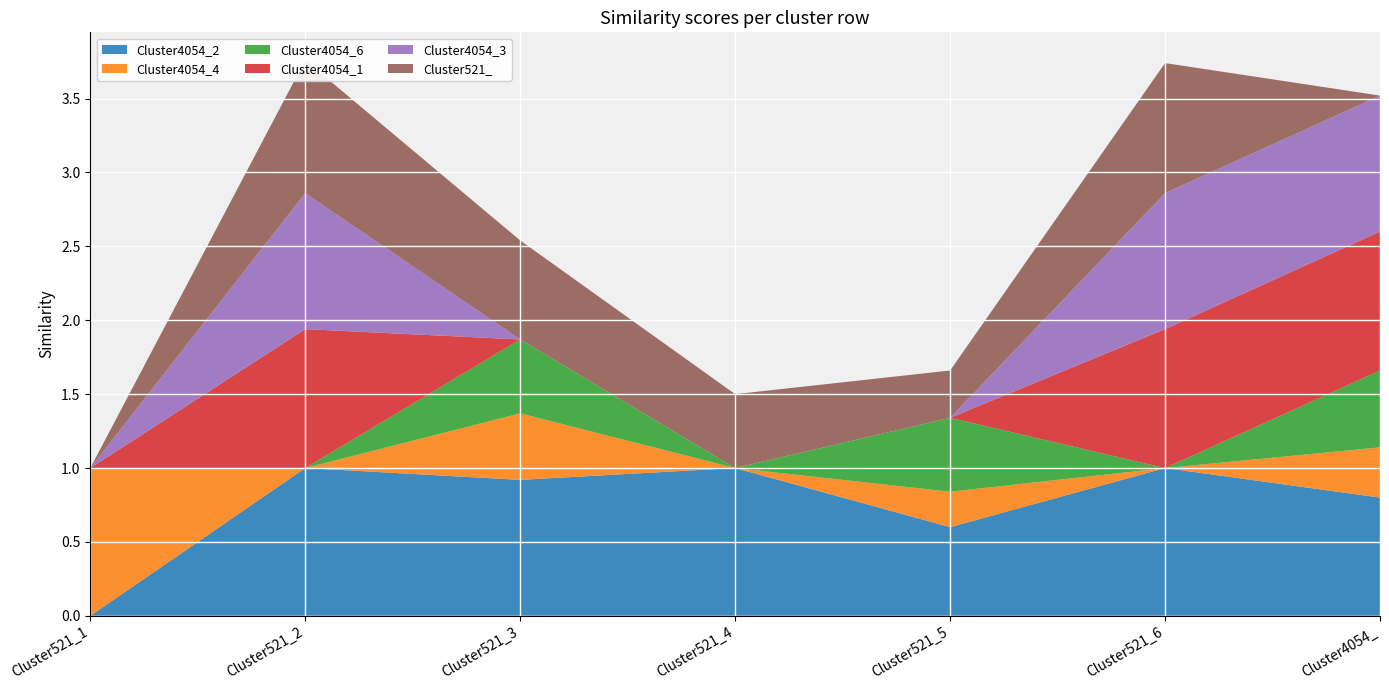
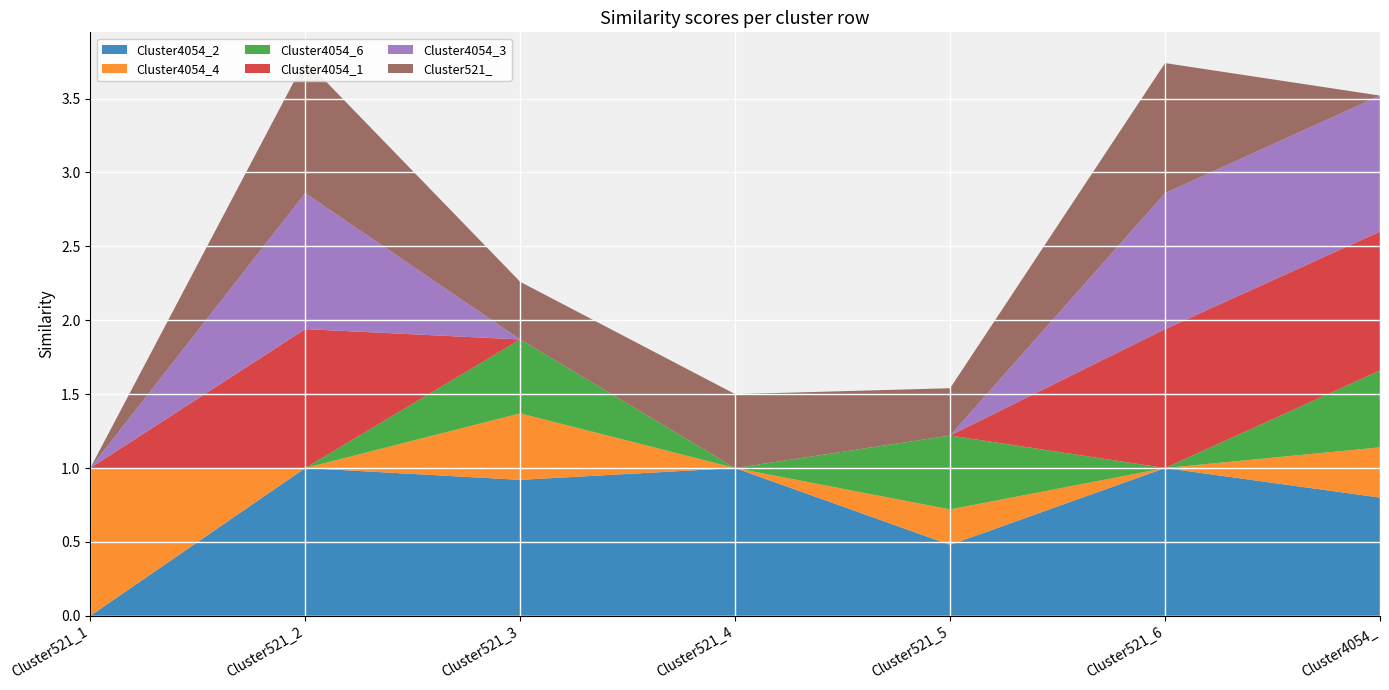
  {
    "Cluster4054_2": {
      "Cluster521_1": 0.00,
      "Cluster521_3": 0.92,
-     "Cluster521_5": 0.60,
+     "Cluster521_5": 0.48,
      "Cluster4054_": 0.80
    },
    "Cluster4054_4": {
      "Cluster521_3": 0.45,
      "Cluster521_5": 0.24,
      "Cluster4054_": 0.34
    },
    "Cluster4054_6": {
      "Cluster4054_": 0.52
    },
    "Cluster4054_1": {
      "Cluster521_2": 0.94,
      "Cluster521_6": 0.94,
      "Cluster4054_": 0.94
    },
    "Cluster4054_3": {
      "Cluster521_2": 0.92,
      "Cluster521_6": 0.92
    },
    "Cluster521_": {
-     "Cluster521_3": 0.67,
+     "Cluster521_3": 0.39,
      "Cluster521_4": 0.50,
      "Cluster521_5": 0.32,
      "Cluster521_6": 0.88
    }
  }
